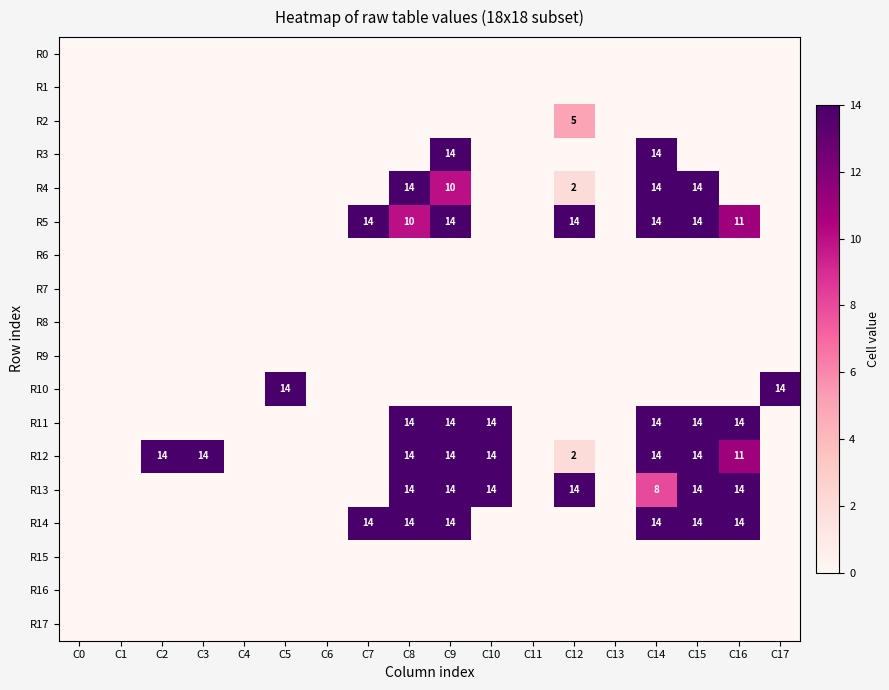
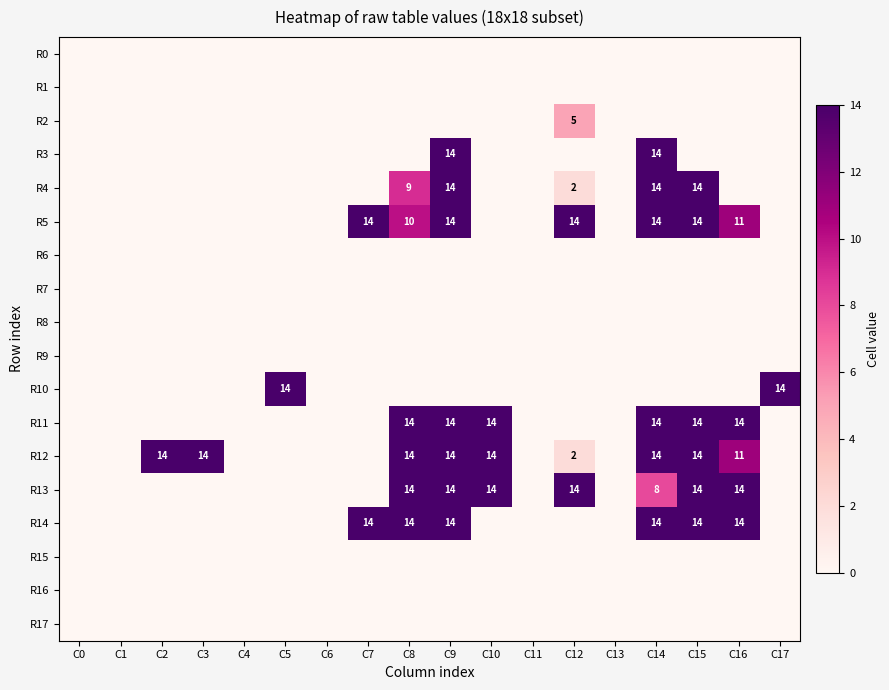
  {
    "R2": {
      "C12": 5
    },
    "R3": {
      "C9": 14,
      "C14": 14
    },
    "R4": {
-     "C8": 14,
-     "C9": 10,
+     "C8": 9,
+     "C9": 14,
      "C12": 2,
      "C14": 14,
      "C15": 14
    },
    "R5": {
      "C7": 14,
      "C8": 10,
      "C9": 14,
      "C12": 14,
      "C14": 14,
      "C15": 14,
      "C16": 11
    },
    "R10": {
      "C5": 14,
      "C17": 14
    },
    "R11": {
      "C8": 14,
      "C9": 14,
      "C10": 14,
      "C14": 14,
      "C15": 14,
      "C16": 14
    },
    "R12": {
      "C2": 14,
      "C3": 14,
      "C8": 14,
      "C9": 14,
      "C10": 14,
      "C12": 2,
      "C14": 14,
      "C15": 14,
      "C16": 11
    },
    "R13": {
      "C8": 14,
      "C9": 14,
      "C10": 14,
      "C12": 14,
      "C14": 8,
      "C15": 14,
      "C16": 14
    },
    "R14": {
      "C7": 14,
      "C8": 14,
      "C9": 14,
      "C14": 14,
      "C15": 14,
      "C16": 14
    }
  }
